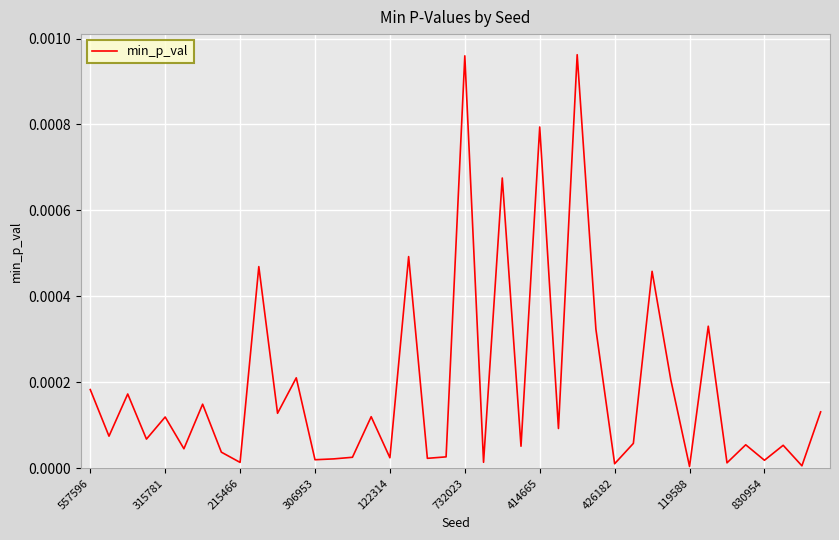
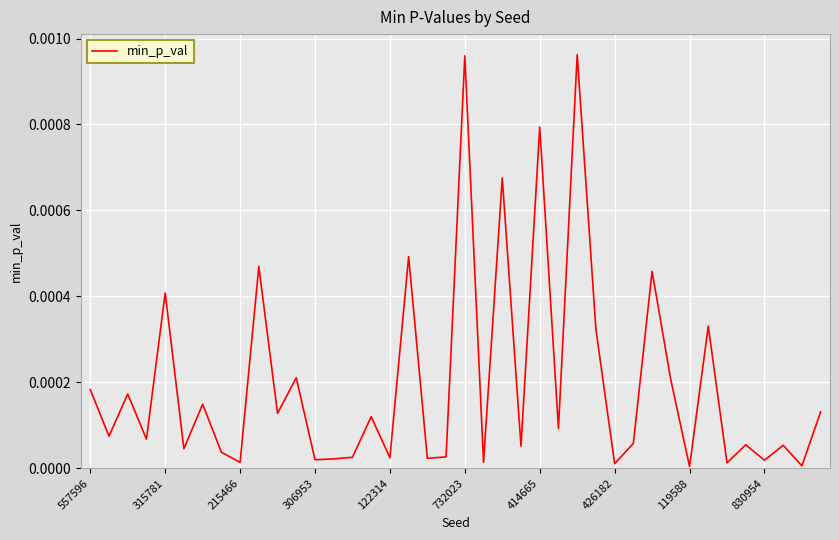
  {
    "557596": 0.00018,
-   "315781": 0.00012,
+   "315781": 0.00041,
    "215466": 0.00001,
    "306953": 0.00002,
    "122314": 0.00002,
    "732023": 0.00096,
    "414665": 0.00079,
    "426182": 0.00001,
    "119588": 0.00000,
    "830954": 0.00002
  }
